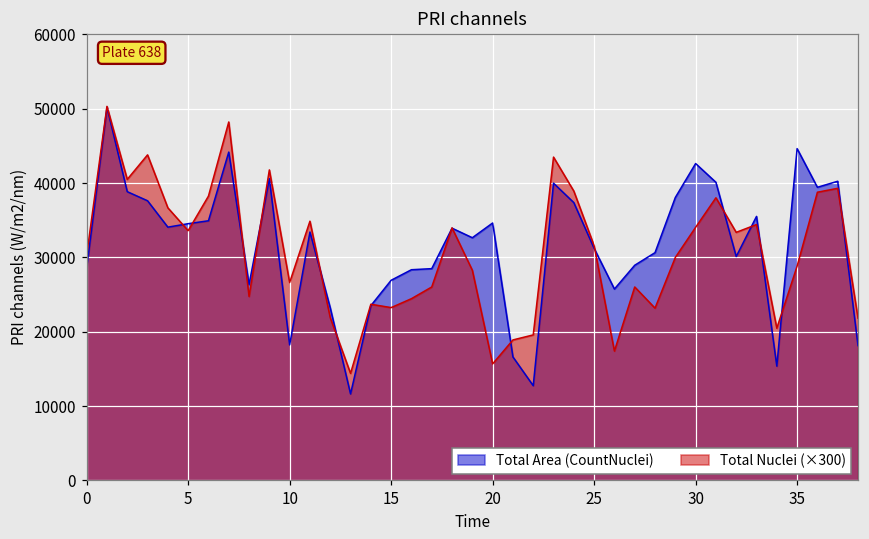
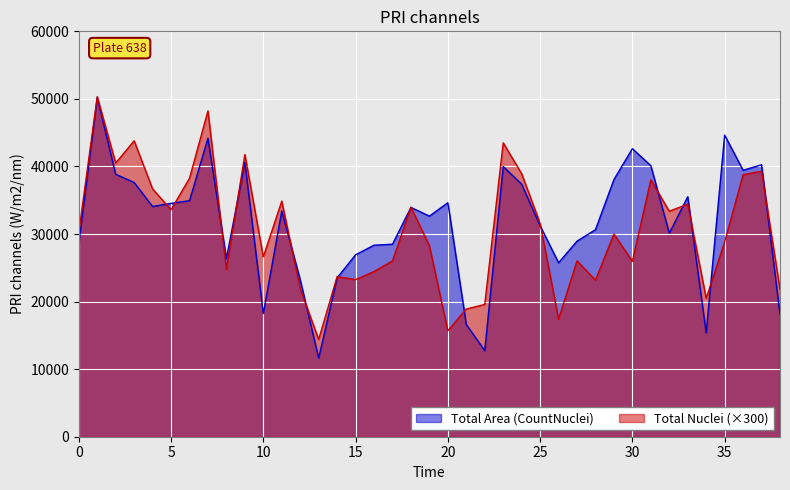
  {
    "Total Area (CountNuclei)": {
      "0": 29000,
      "5": 35000,
      "10": 18000,
      "15": 27000,
      "20": 35000,
      "30": 43000,
      "35": 45000
    },
    "Total Nuclei (×300)": {
      "0": 30000,
      "5": 34000,
      "10": 27000,
      "15": 23000,
      "20": 16000,
-     "30": 34000,
+     "30": 26000,
      "35": 29000
    }
  }
